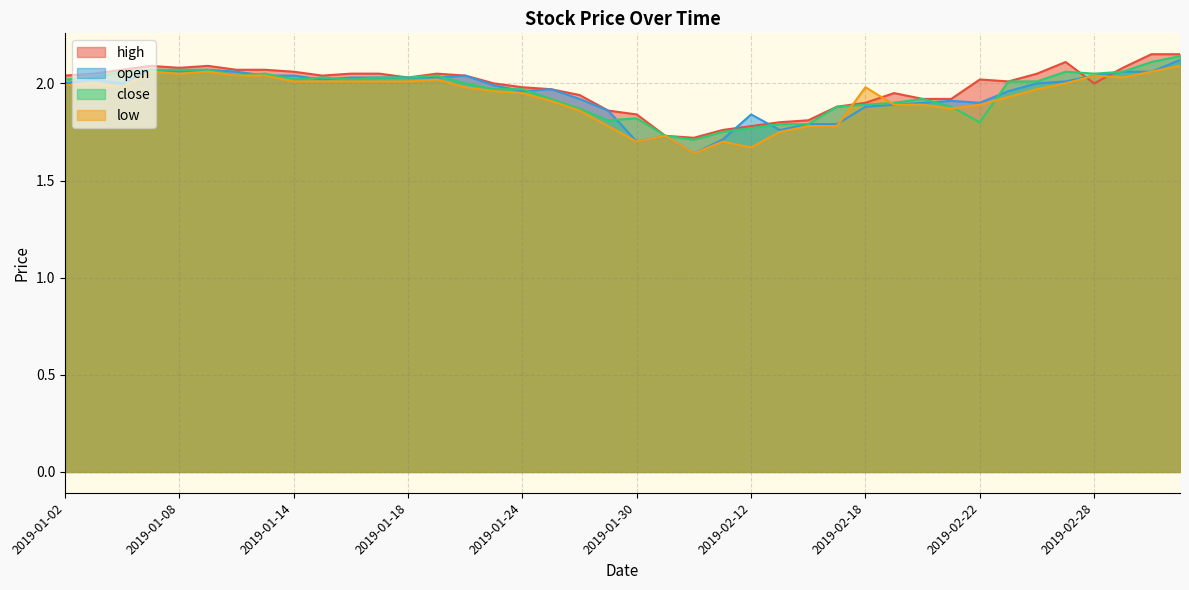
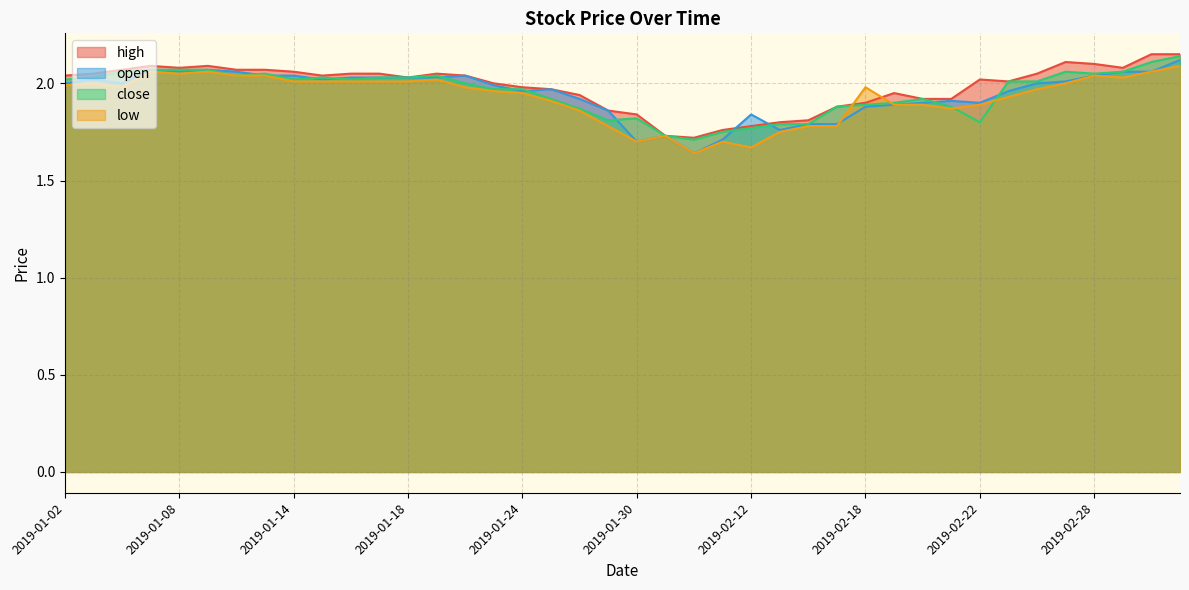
  {
    "high": {
      "2019-01-02": 2.04,
      "2019-01-14": 2.06,
      "2019-01-30": 1.84,
      "2019-02-22": 2.02,
-     "2019-02-28": 2.0
+     "2019-02-28": 2.1
    },
    "open": {
      "2019-01-14": 2.04,
      "2019-02-12": 1.84
    },
    "close": {
      "2019-01-02": 2.02,
      "2019-01-30": 1.82,
      "2019-02-22": 1.8
    },
    "low": {
      "2019-01-18": 2.0,
      "2019-02-12": 1.67,
      "2019-02-18": 1.98
    }
  }
